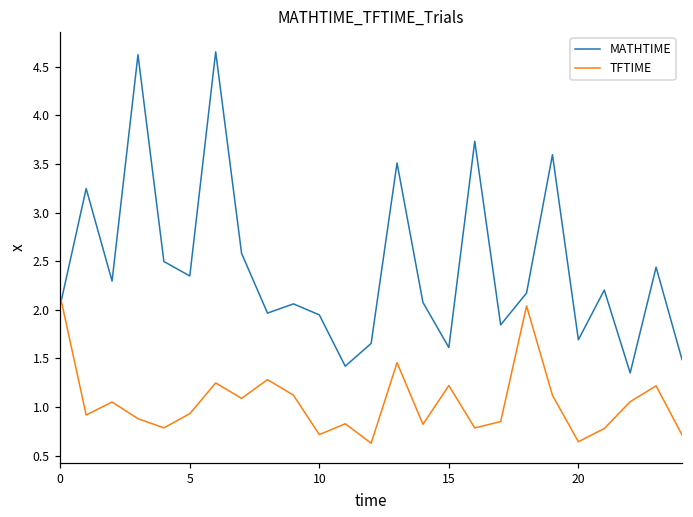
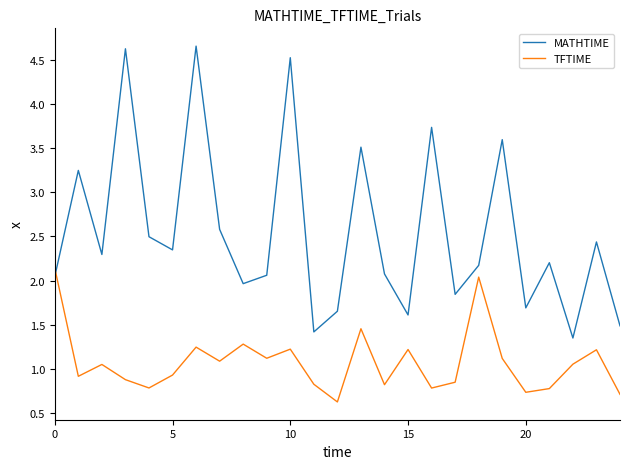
  {
    "MATHTIME": {
      "0": 2.0,
      "5": 2.3,
-     "10": 1.9,
+     "10": 4.5,
      "15": 1.6,
      "20": 1.7
    },
    "TFTIME": {
      "0": 2.1,
      "5": 0.9,
-     "10": 0.7,
+     "10": 1.2,
      "15": 1.2,
-     "20": 0.6
+     "20": 0.7
    }
  }
